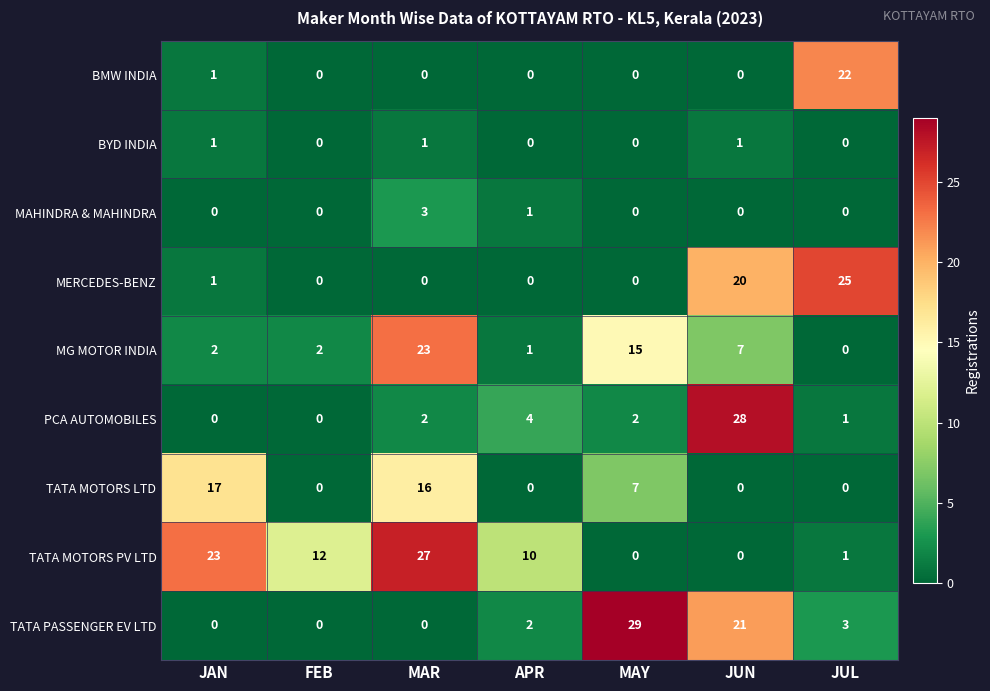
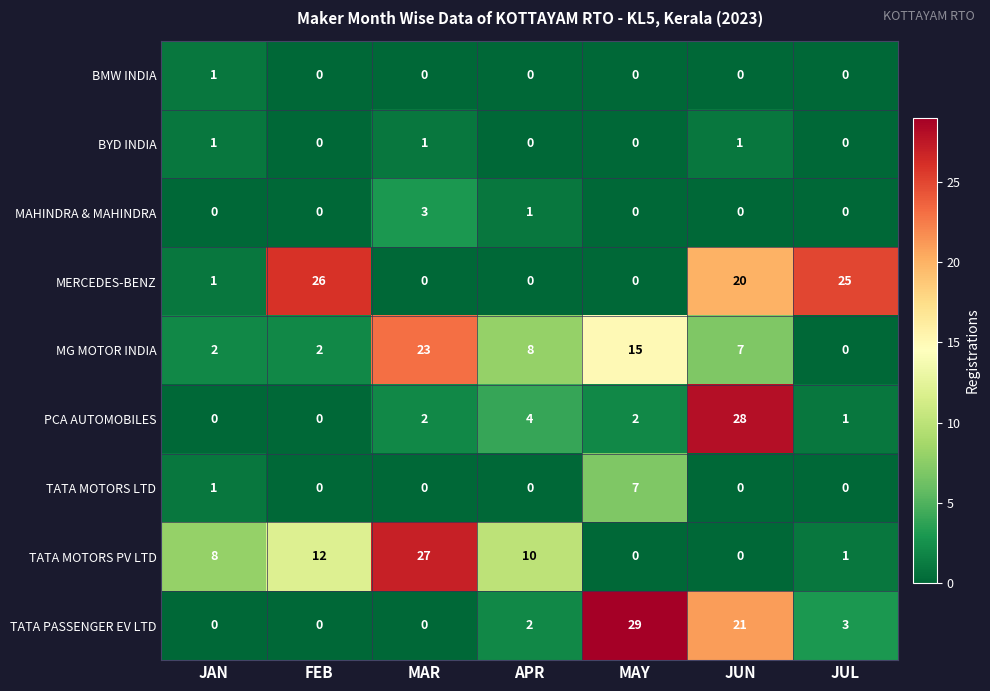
  {
    "BMW INDIA": {
      "JAN": 1,
      "FEB": 0,
      "MAR": 0,
      "APR": 0,
      "MAY": 0,
      "JUN": 0,
-     "JUL": 22
+     "JUL": 0
    },
    "BYD INDIA": {
      "JAN": 1,
      "FEB": 0,
      "MAR": 1,
      "APR": 0,
      "MAY": 0,
      "JUN": 1,
      "JUL": 0
    },
    "MAHINDRA & MAHINDRA": {
      "JAN": 0,
      "FEB": 0,
      "MAR": 3,
      "APR": 1,
      "MAY": 0,
      "JUN": 0,
      "JUL": 0
    },
    "MERCEDES-BENZ": {
      "JAN": 1,
-     "FEB": 0,
+     "FEB": 26,
      "MAR": 0,
      "APR": 0,
      "MAY": 0,
      "JUN": 20,
      "JUL": 25
    },
    "MG MOTOR INDIA": {
      "JAN": 2,
      "FEB": 2,
      "MAR": 23,
-     "APR": 1,
+     "APR": 8,
      "MAY": 15,
      "JUN": 7,
      "JUL": 0
    },
    "PCA AUTOMOBILES": {
      "JAN": 0,
      "FEB": 0,
      "MAR": 2,
      "APR": 4,
      "MAY": 2,
      "JUN": 28,
      "JUL": 1
    },
    "TATA MOTORS LTD": {
-     "JAN": 17,
+     "JAN": 1,
      "FEB": 0,
-     "MAR": 16,
+     "MAR": 0,
      "APR": 0,
      "MAY": 7,
      "JUN": 0,
      "JUL": 0
    },
    "TATA MOTORS PV LTD": {
-     "JAN": 23,
+     "JAN": 8,
      "FEB": 12,
      "MAR": 27,
      "APR": 10,
      "MAY": 0,
      "JUN": 0,
      "JUL": 1
    },
    "TATA PASSENGER EV LTD": {
      "JAN": 0,
      "FEB": 0,
      "MAR": 0,
      "APR": 2,
      "MAY": 29,
      "JUN": 21,
      "JUL": 3
    }
  }
